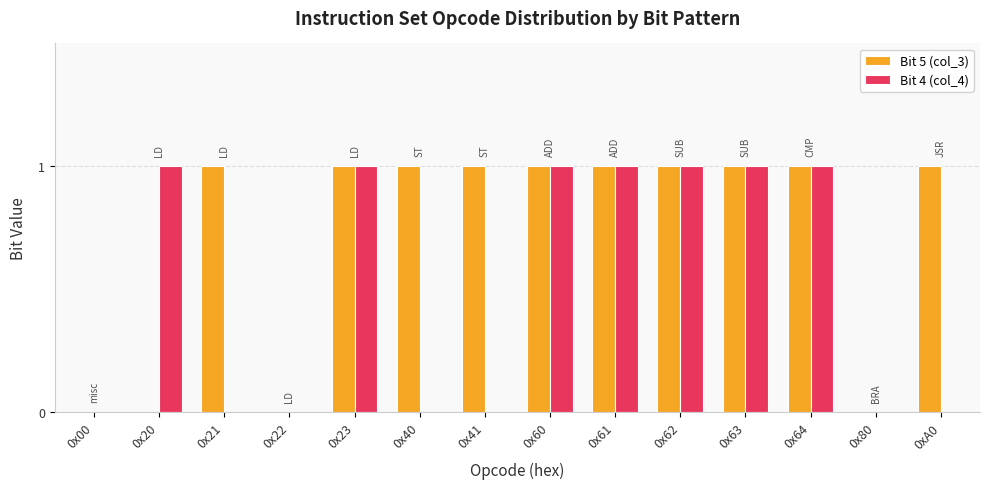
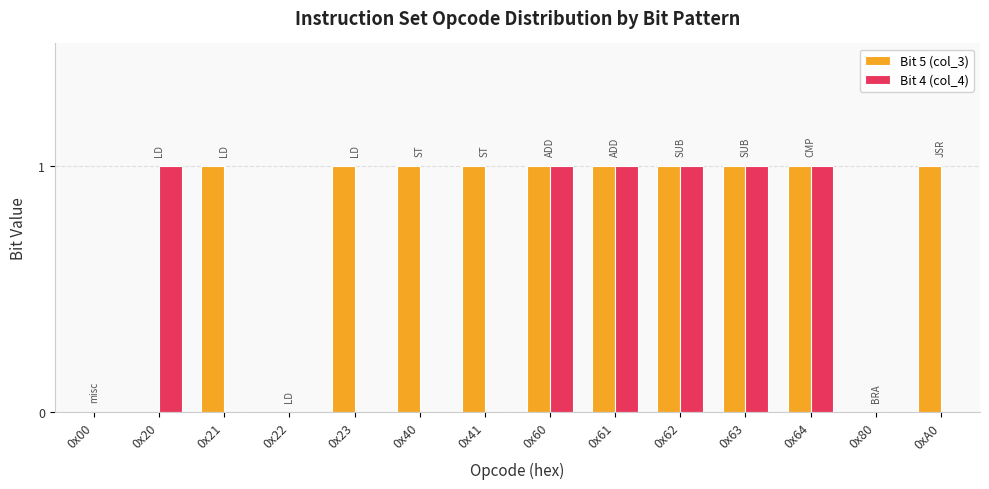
  {
    "Bit 5 (col_3)": {
      "0x00": 0,
      "0x20": 0,
      "0x21": 1,
      "0x22": 0,
      "0x23": 1,
      "0x40": 1,
      "0x41": 1,
      "0x60": 1,
      "0x61": 1,
      "0x62": 1,
      "0x63": 1,
      "0x64": 1,
      "0x80": 0,
      "0xA0": 1
    },
    "Bit 4 (col_4)": {
      "0x00": 0,
      "0x20": 1,
      "0x21": 0,
      "0x22": 0,
-     "0x23": 1,
+     "0x23": 0,
      "0x40": 0,
      "0x41": 0,
      "0x60": 1,
      "0x61": 1,
      "0x62": 1,
      "0x63": 1,
      "0x64": 1,
      "0x80": 0,
      "0xA0": 0
    }
  }
